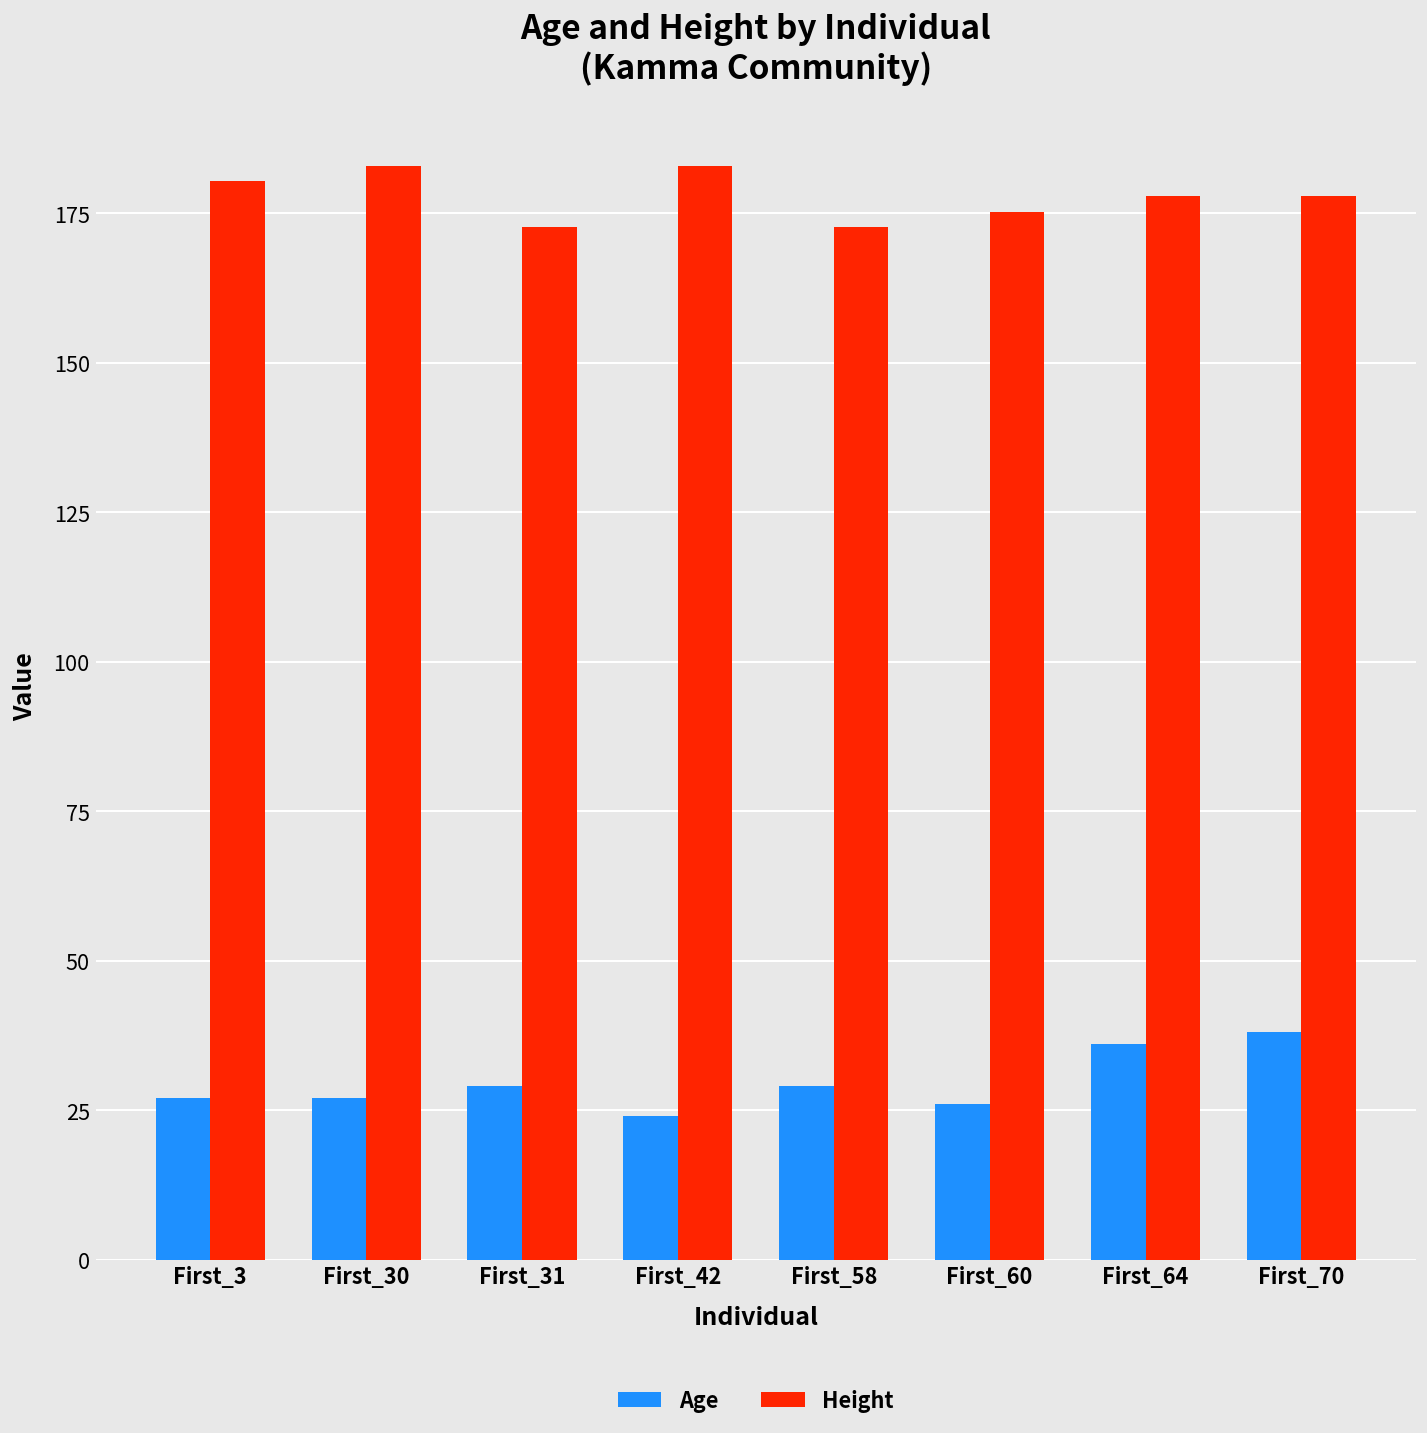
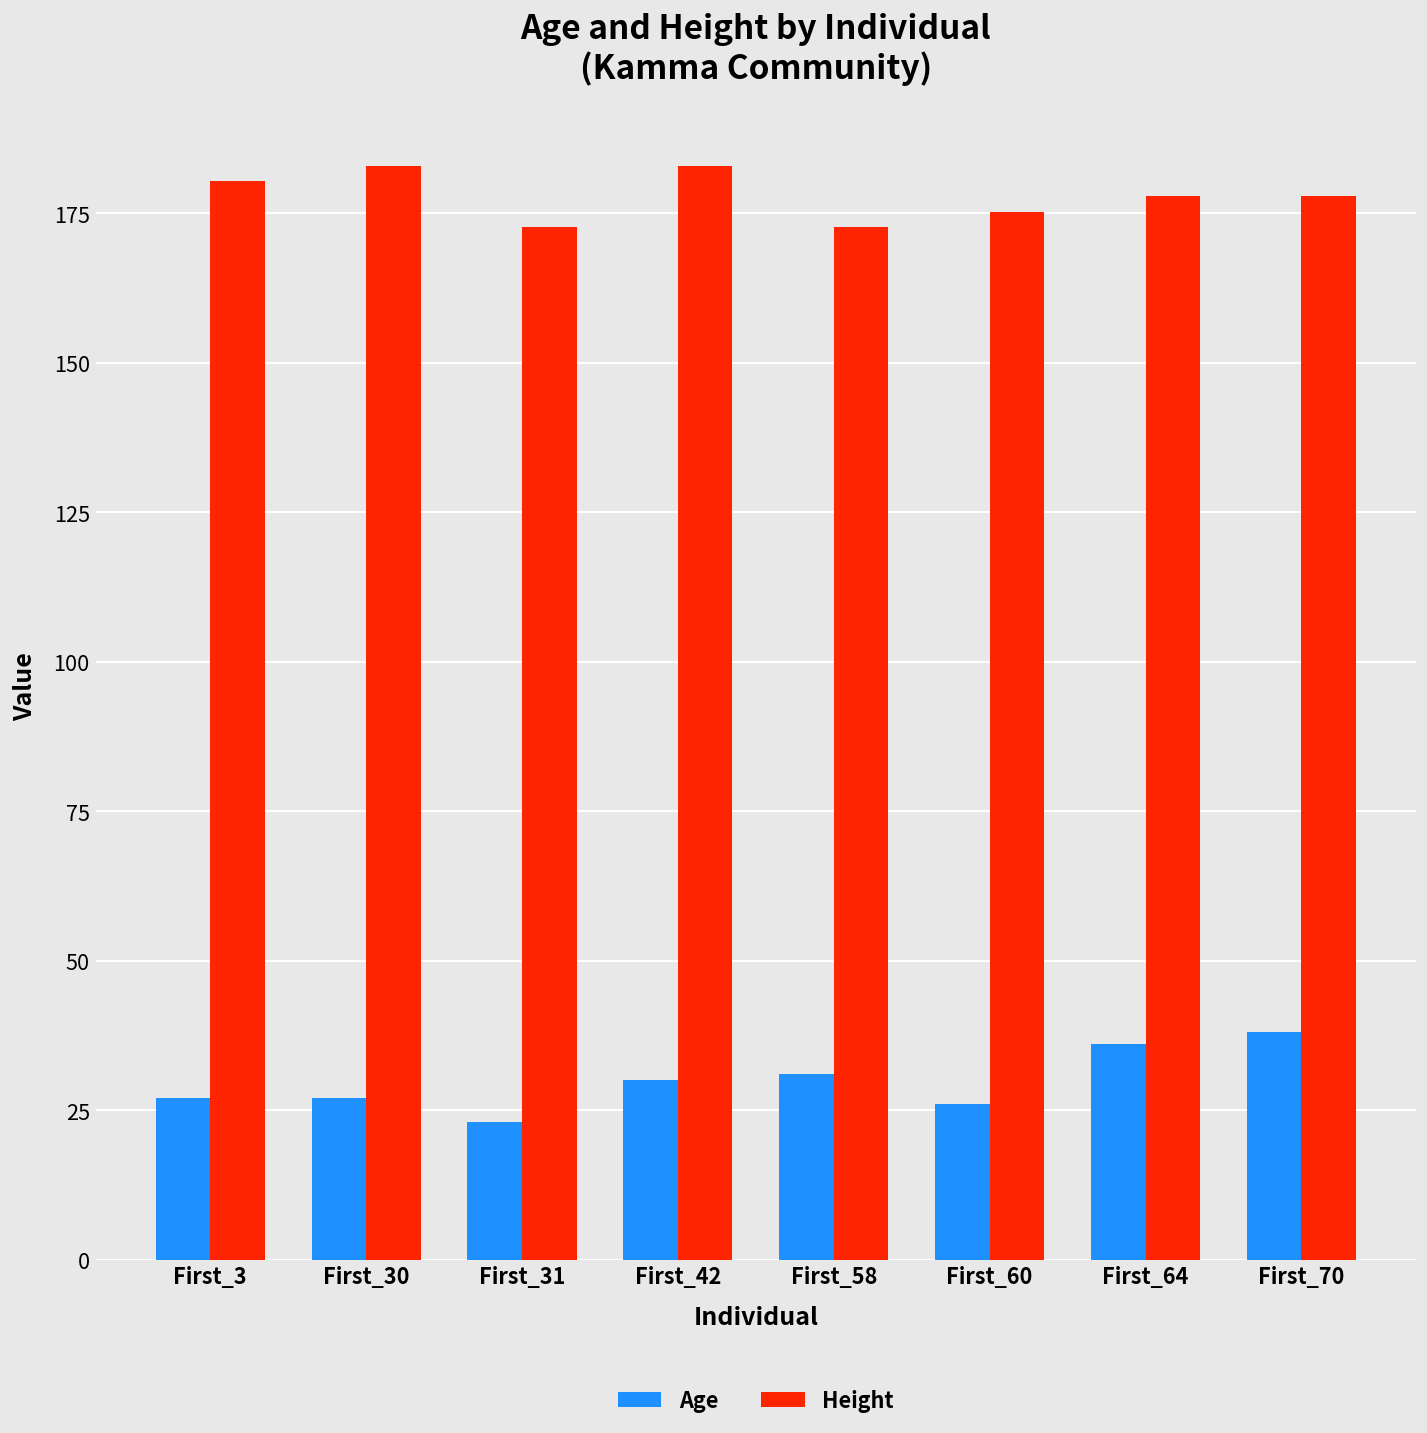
  {
    "Age": {
      "First_3": 27,
      "First_30": 27,
-     "First_31": 29,
-     "First_42": 24,
-     "First_58": 29,
+     "First_31": 23,
+     "First_42": 30,
+     "First_58": 31,
      "First_60": 26,
      "First_64": 36,
      "First_70": 38
    },
    "Height": {
      "First_3": 180,
      "First_30": 183,
      "First_31": 173,
      "First_42": 183,
      "First_58": 173,
      "First_60": 175,
      "First_64": 178,
      "First_70": 178
    }
  }
